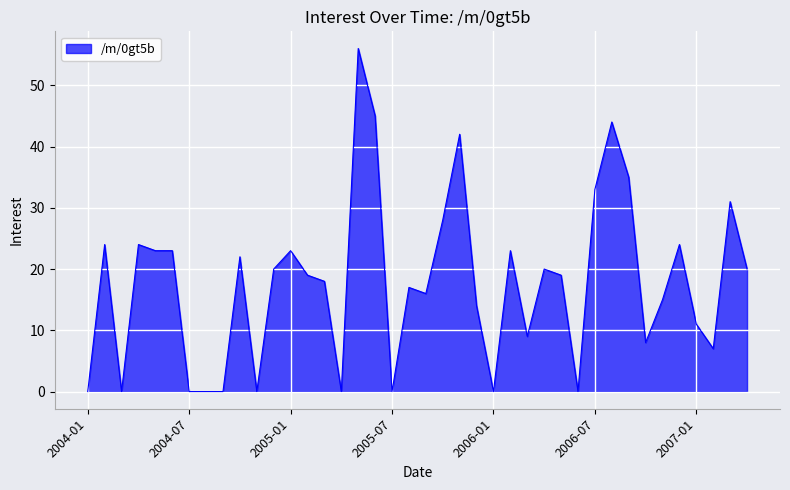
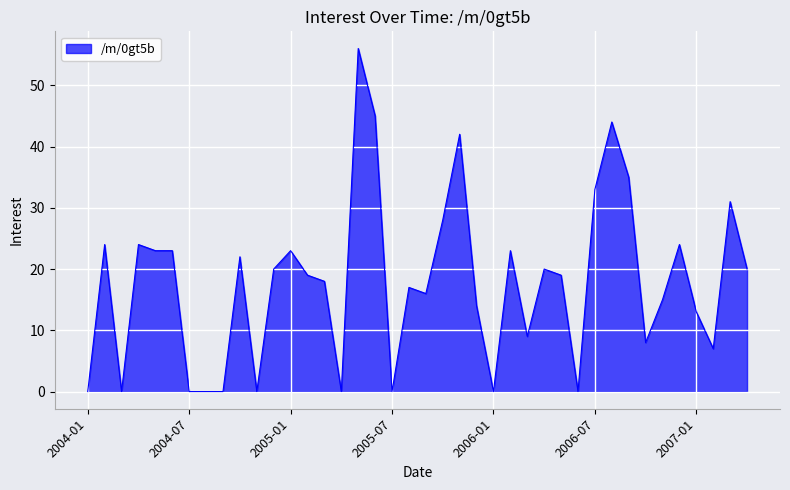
  {
    "2004-01": 0,
    "2004-07": 0,
    "2005-01": 23,
    "2005-07": 0,
    "2006-01": 0,
    "2006-07": 33,
-   "2007-01": 11
+   "2007-01": 13
  }
